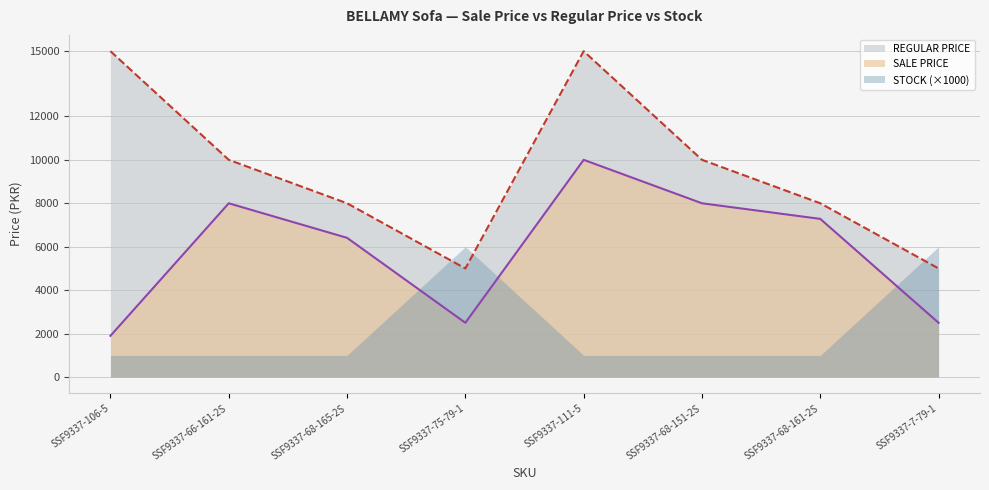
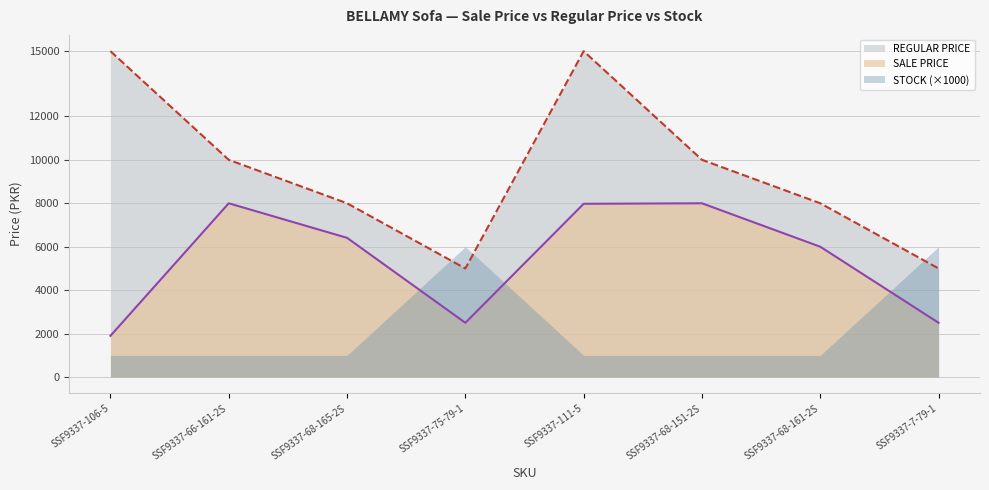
  {
    "SALE PRICE": {
      "SSF9337-106-5": 1900,
      "SSF9337-66-161-2S": 8000,
      "SSF9337-68-165-2S": 6400,
      "SSF9337-75-79-1": 2500,
-     "SSF9337-111-5": 10000,
+     "SSF9337-111-5": 8000,
      "SSF9337-68-151-2S": 8000,
-     "SSF9337-68-161-2S": 7300,
+     "SSF9337-68-161-2S": 6000,
      "SSF9337-7-79-1": 2500
    }
  }
